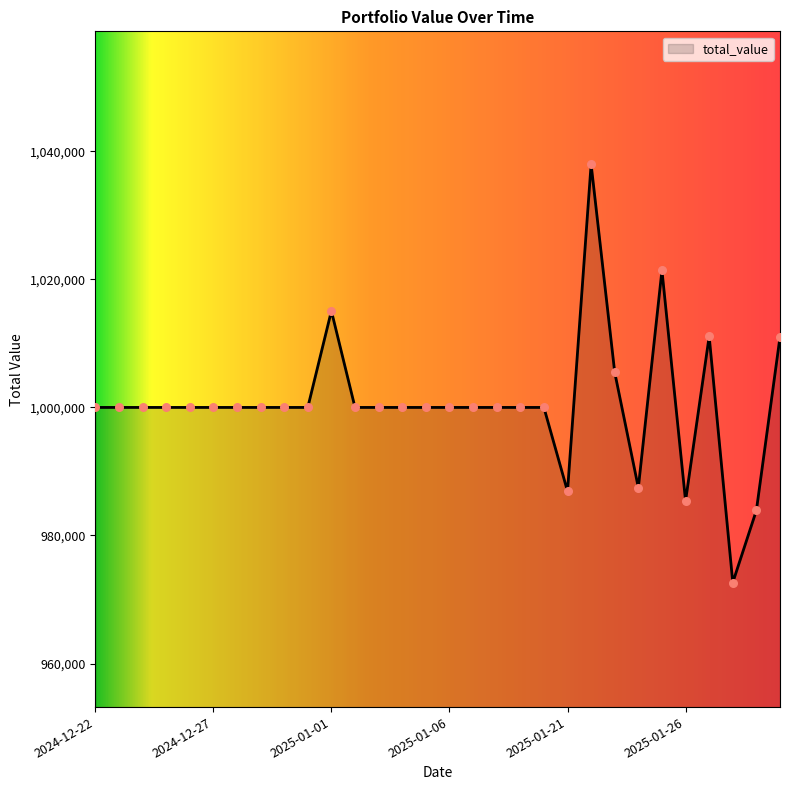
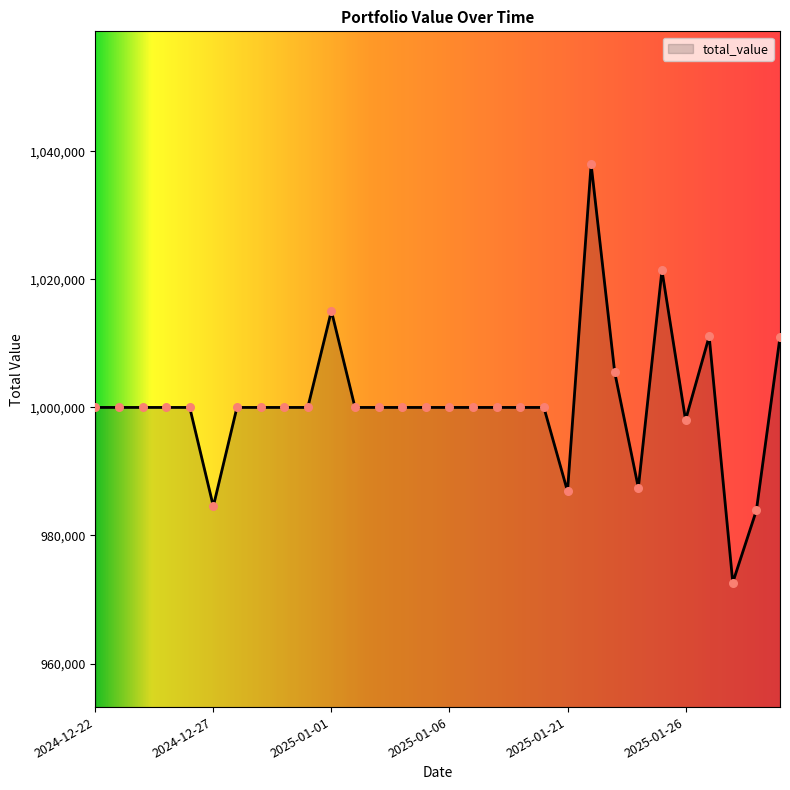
  {
    "2024-12-22": "1,000,000",
-   "2024-12-27": "1,000,000",
+   "2024-12-27": "985,000",
    "2025-01-01": "1,015,000",
    "2025-01-06": "1,000,000",
    "2025-01-21": "987,000",
-   "2025-01-26": "985,000"
+   "2025-01-26": "998,000"
  }
